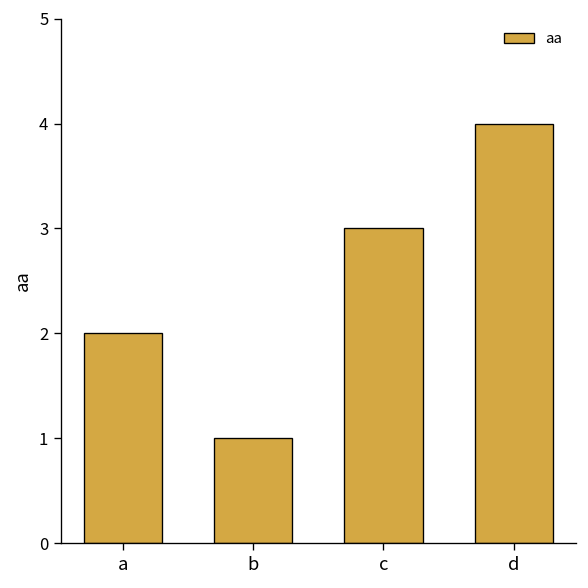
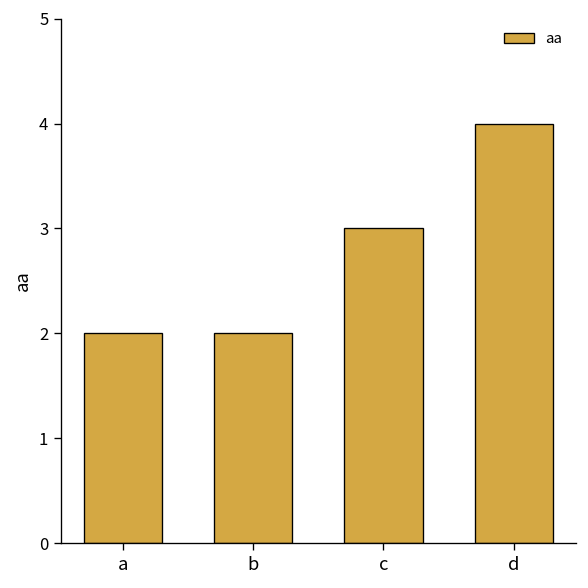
  {
    "a": 2,
-   "b": 1,
+   "b": 2,
    "c": 3,
    "d": 4
  }
